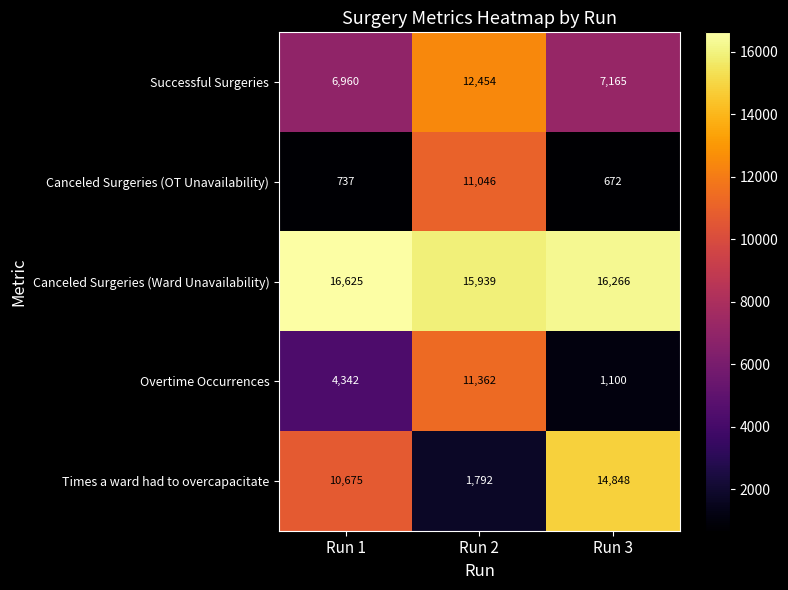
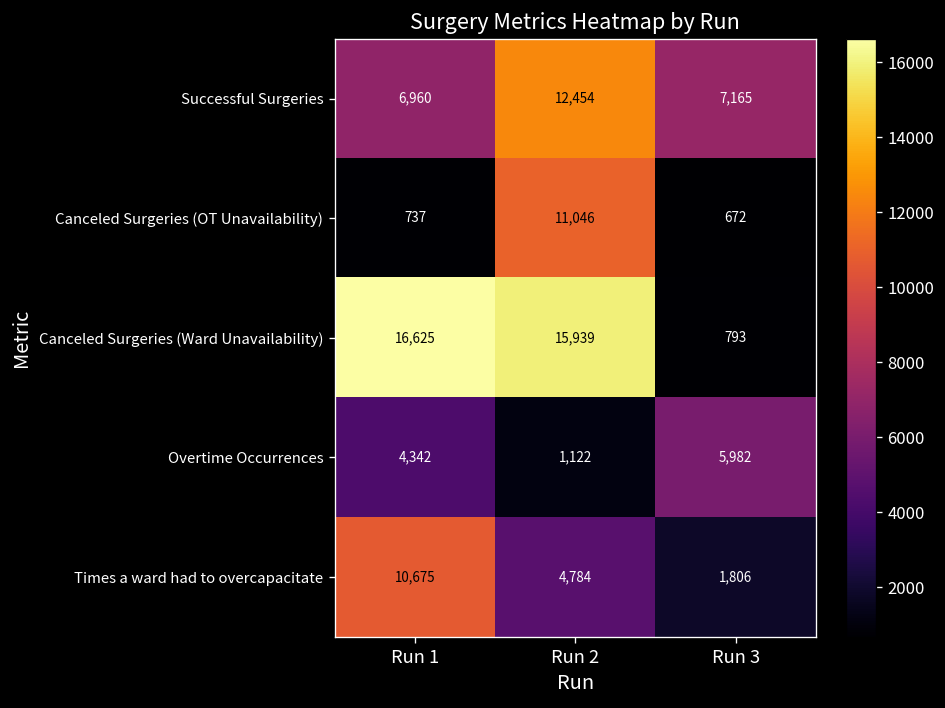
  {
    "Successful Surgeries": {
      "Run 1": "6,960",
      "Run 2": "12,454",
      "Run 3": "7,165"
    },
    "Canceled Surgeries (OT Unavailability)": {
      "Run 1": "737",
      "Run 2": "11,046",
      "Run 3": "672"
    },
    "Canceled Surgeries (Ward Unavailability)": {
      "Run 1": "16,625",
      "Run 2": "15,939",
-     "Run 3": "16,266"
+     "Run 3": "793"
    },
    "Overtime Occurrences": {
      "Run 1": "4,342",
-     "Run 2": "11,362",
-     "Run 3": "1,100"
+     "Run 2": "1,122",
+     "Run 3": "5,982"
    },
    "Times a ward had to overcapacitate": {
      "Run 1": "10,675",
-     "Run 2": "1,792",
-     "Run 3": "14,848"
+     "Run 2": "4,784",
+     "Run 3": "1,806"
    }
  }
